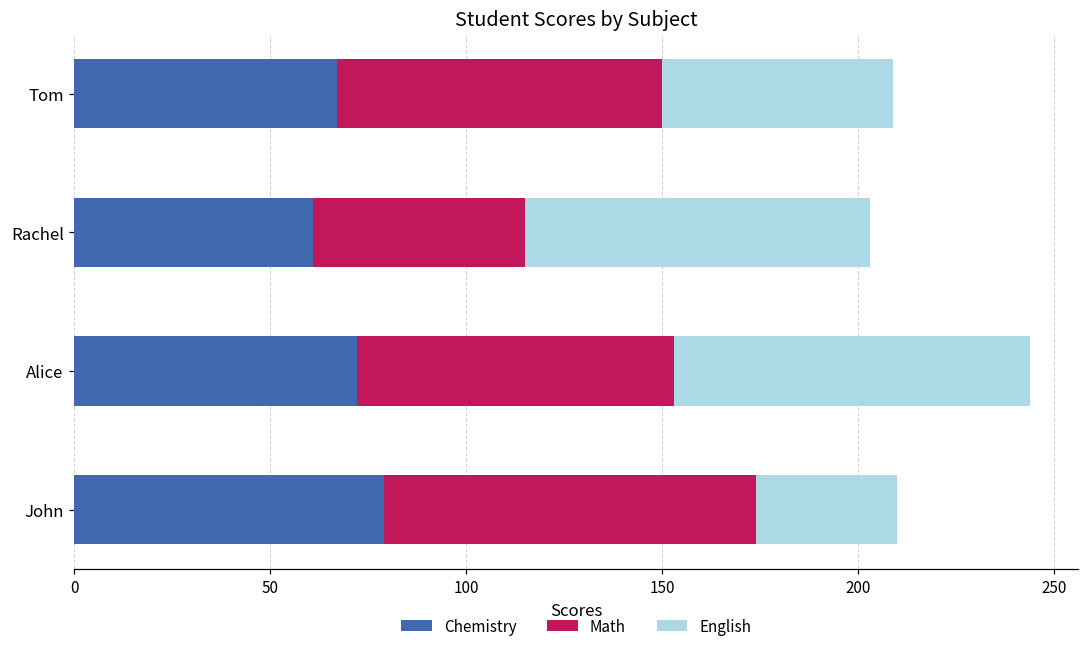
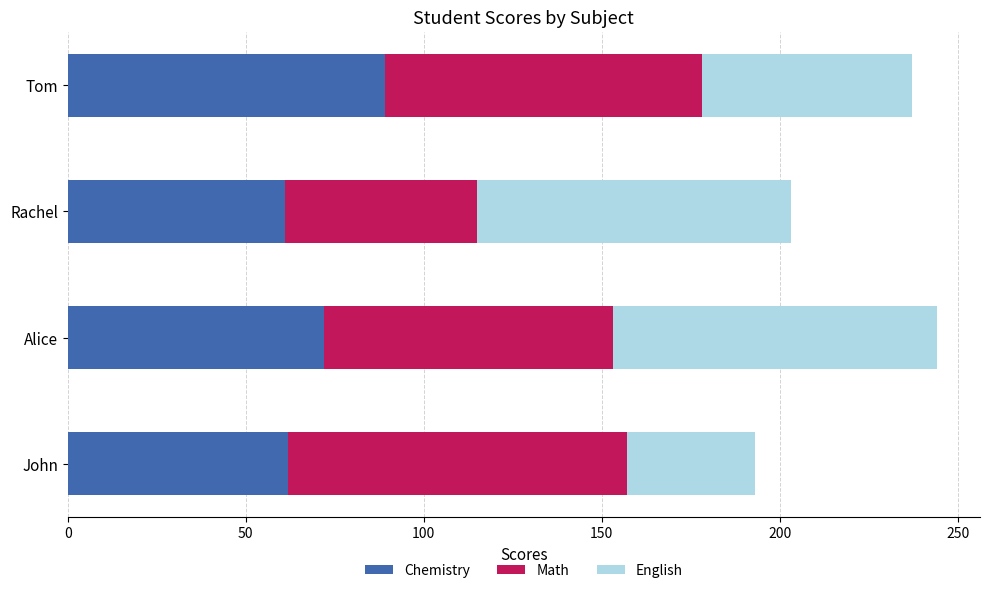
  {
    "Chemistry": {
-     "Tom": 67,
+     "Tom": 89,
      "Rachel": 61,
      "Alice": 72,
-     "John": 79
+     "John": 62
    },
    "Math": {
-     "Tom": 83,
+     "Tom": 89,
      "Rachel": 54,
      "Alice": 81,
      "John": 95
    },
    "English": {
      "Tom": 59,
      "Rachel": 88,
      "Alice": 91,
      "John": 36
    }
  }
